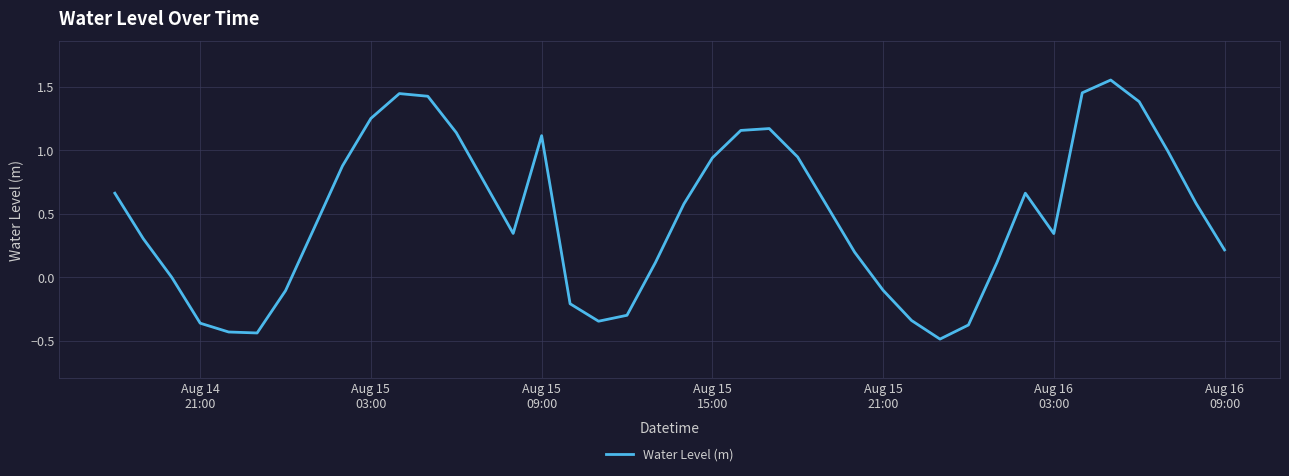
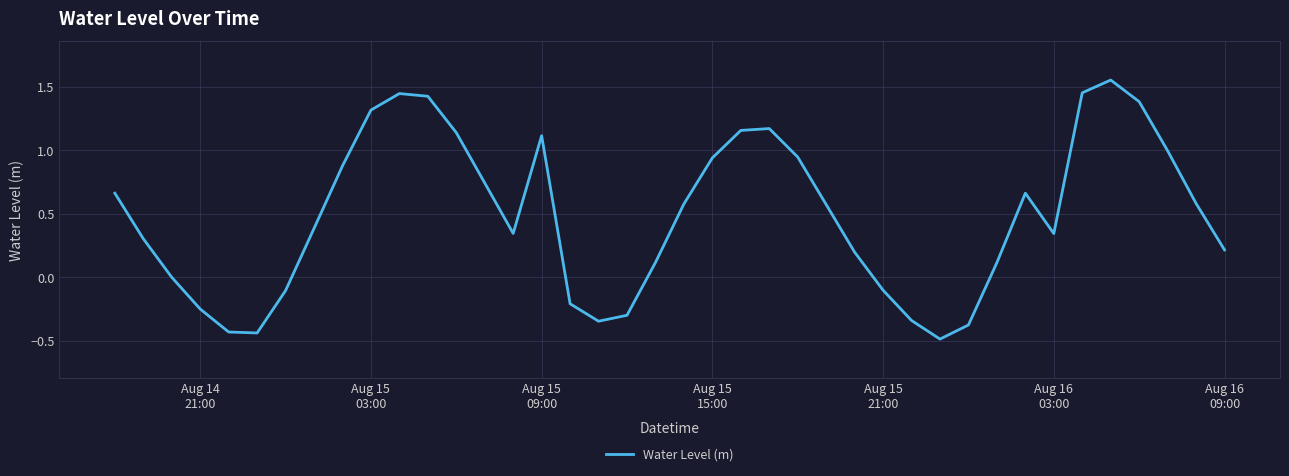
  {
-   "Aug 14 21:00": -0.36,
-   "Aug 15 03:00": 1.25,
+   "Aug 14 21:00": -0.25,
+   "Aug 15 03:00": 1.31,
    "Aug 15 09:00": 1.11,
    "Aug 15 15:00": 0.94,
    "Aug 15 21:00": -0.10,
    "Aug 16 03:00": 0.34,
    "Aug 16 09:00": 0.22
  }
